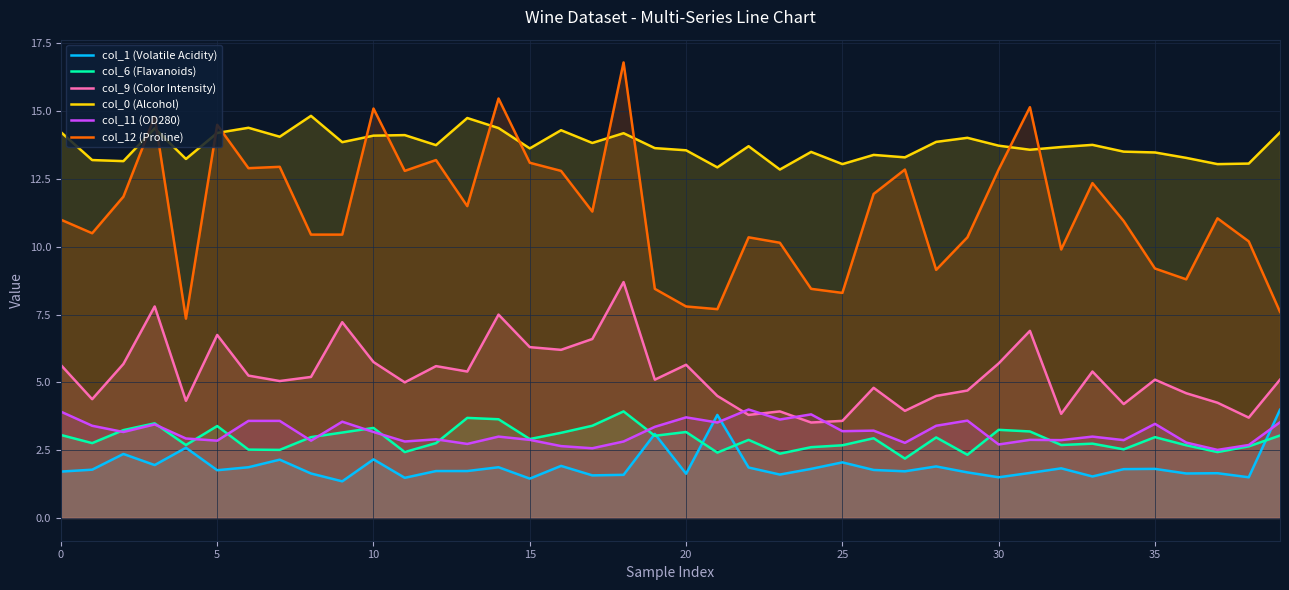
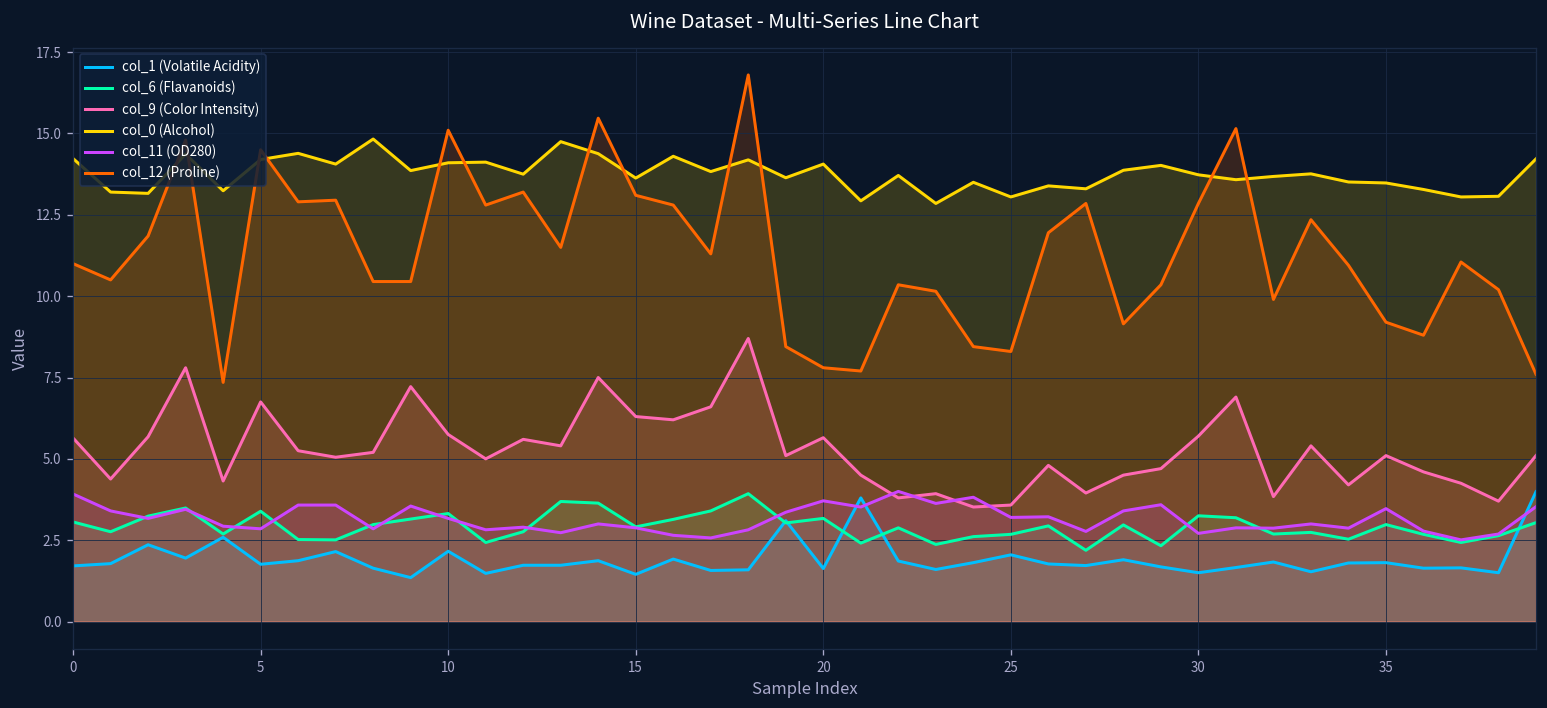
  {
    "col_1 (Volatile Acidity)": {
      "0": 1.7,
      "5": 1.8,
      "10": 2.2,
      "15": 1.5,
      "20": 1.6,
      "25": 2.1,
      "30": 1.5,
      "35": 1.8
    },
    "col_6 (Flavanoids)": {
      "0": 3.1,
      "5": 3.4,
      "10": 3.3,
      "20": 3.2,
      "25": 2.7,
      "30": 3.3,
      "35": 3.0
    },
    "col_9 (Color Intensity)": {
      "0": 5.6,
      "5": 6.8,
      "10": 5.8,
      "15": 6.3,
      "20": 5.7,
      "25": 3.6,
      "30": 5.7,
      "35": 5.1
    },
    "col_0 (Alcohol)": {
      "0": 14.2,
      "10": 14.1,
      "15": 13.6,
-     "20": 13.6,
+     "20": 14.1,
      "25": 13.1,
      "30": 13.7,
      "35": 13.5
    },
    "col_11 (OD280)": {
      "0": 3.9,
      "5": 2.9,
      "10": 3.2,
      "20": 3.7,
      "25": 3.2,
      "30": 2.7,
      "35": 3.5
    },
    "col_12 (Proline)": {
      "0": 11.0,
      "10": 15.1,
      "15": 13.1,
      "20": 7.8,
      "25": 8.3,
      "30": 12.9,
      "35": 9.2
    }
  }
